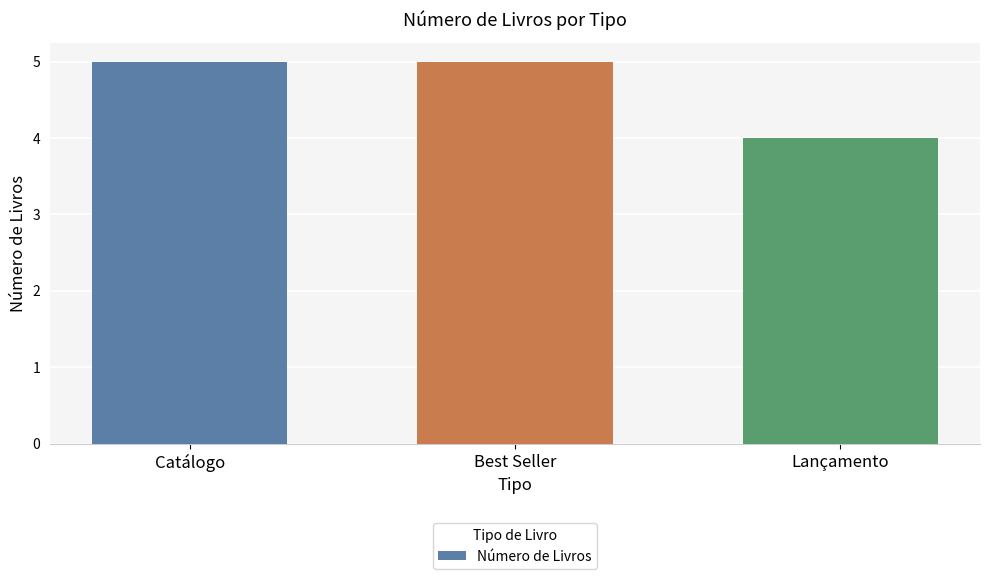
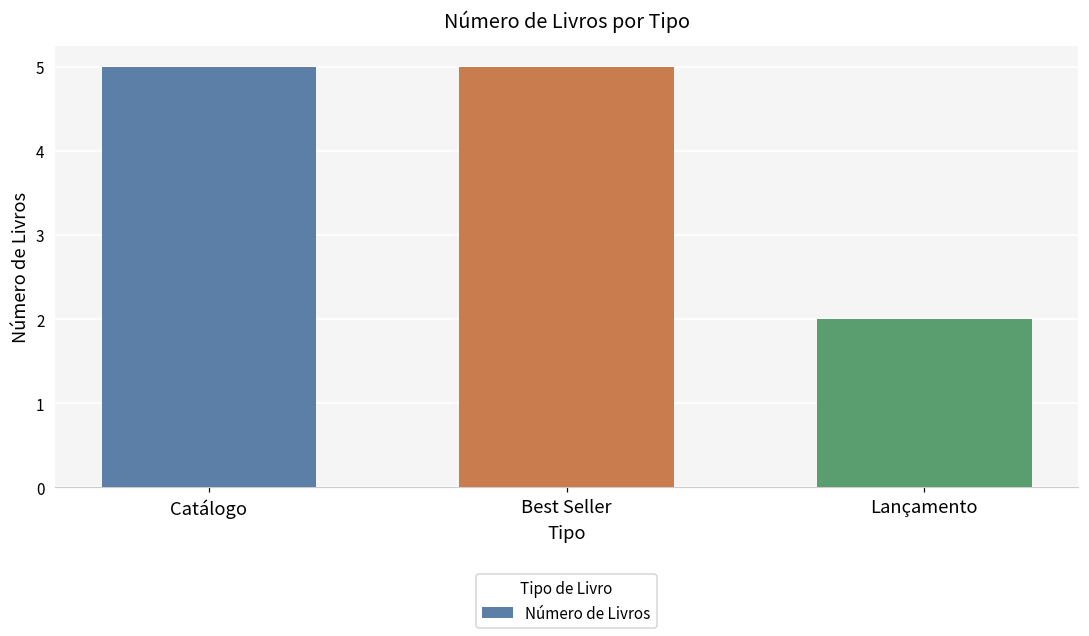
  {
    "Catálogo": 5,
    "Best Seller": 5,
-   "Lançamento": 4
+   "Lançamento": 2
  }
